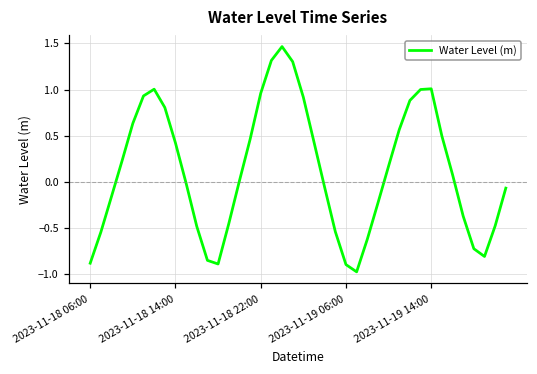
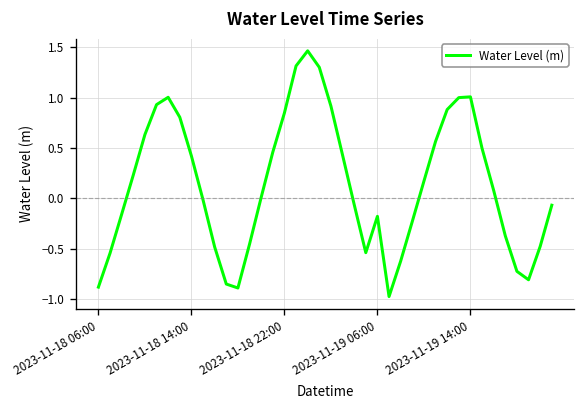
  {
    "2023-11-18 06:00": -0.9,
    "2023-11-18 14:00": 0.4,
-   "2023-11-18 22:00": 1.0,
-   "2023-11-19 06:00": -0.9,
+   "2023-11-18 22:00": 0.8,
+   "2023-11-19 06:00": -0.2,
    "2023-11-19 14:00": 1.0
  }
